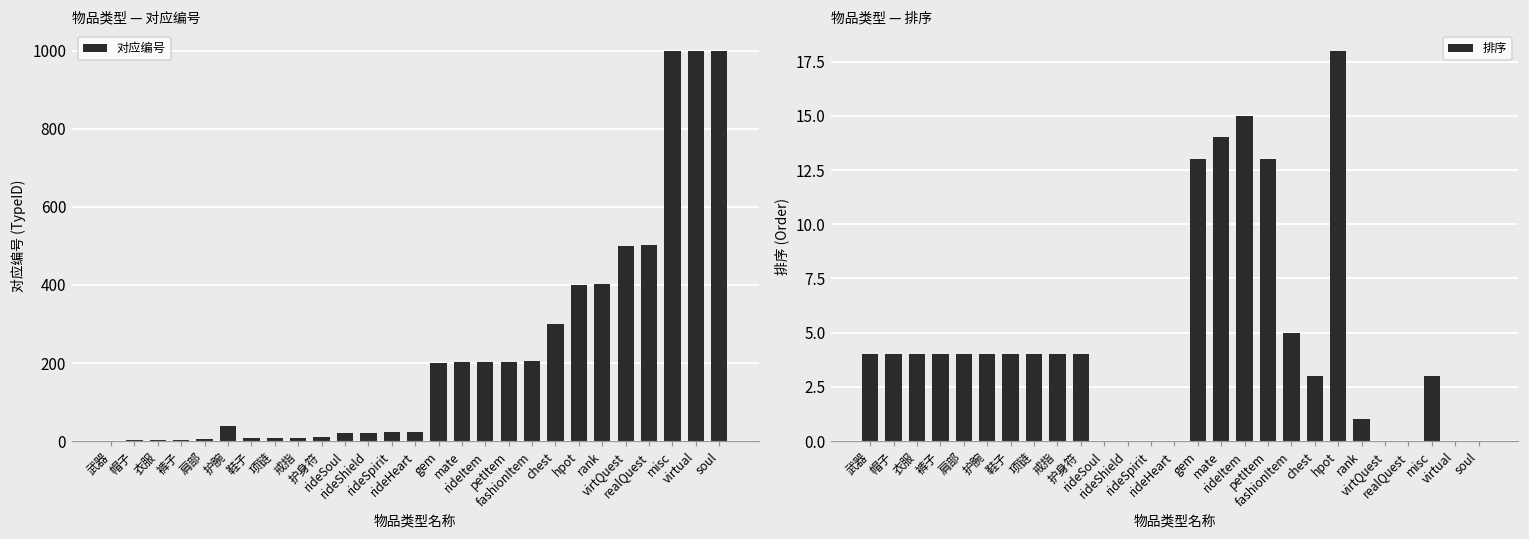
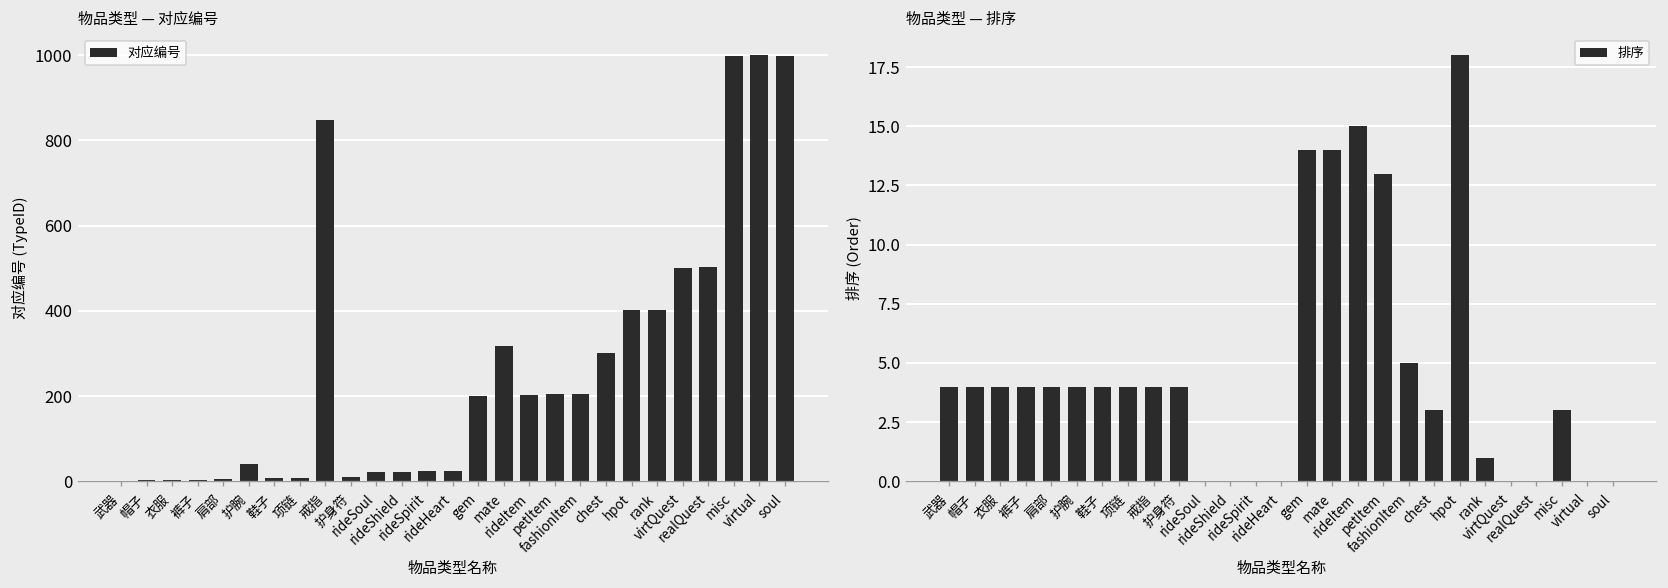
  {
    "物品类型 — 对应编号": {
      "护腕": 40,
      "项链": 10,
-     "戒指": 10,
+     "戒指": 850,
      "护身符": 10,
      "rideSoul": 20,
      "rideShield": 20,
      "rideSpirit": 20,
      "rideHeart": 20,
      "gem": 200,
-     "mate": 200,
+     "mate": 320,
      "rideItem": 200,
      "petItem": 200,
      "fashionItem": 210,
      "chest": 300,
      "hpot": 400,
      "rank": 400,
      "virtQuest": 500,
      "realQuest": 500,
      "misc": 1000,
      "virtual": 1000,
      "soul": 1000
    },
    "物品类型 — 排序": {
      "武器": 4,
      "帽子": 4,
      "衣服": 4,
      "裤子": 4,
      "肩部": 4,
      "护腕": 4,
      "鞋子": 4,
      "项链": 4,
      "戒指": 4,
      "护身符": 4,
      "rideSoul": 0,
      "rideShield": 0,
      "rideSpirit": 0,
      "rideHeart": 0,
-     "gem": 13,
+     "gem": 14,
      "mate": 14,
      "rideItem": 15,
      "petItem": 13,
      "fashionItem": 5,
      "chest": 3,
      "hpot": 18,
      "rank": 1,
      "virtQuest": 0,
      "realQuest": 0,
      "misc": 3,
      "virtual": 0,
      "soul": 0
    }
  }
